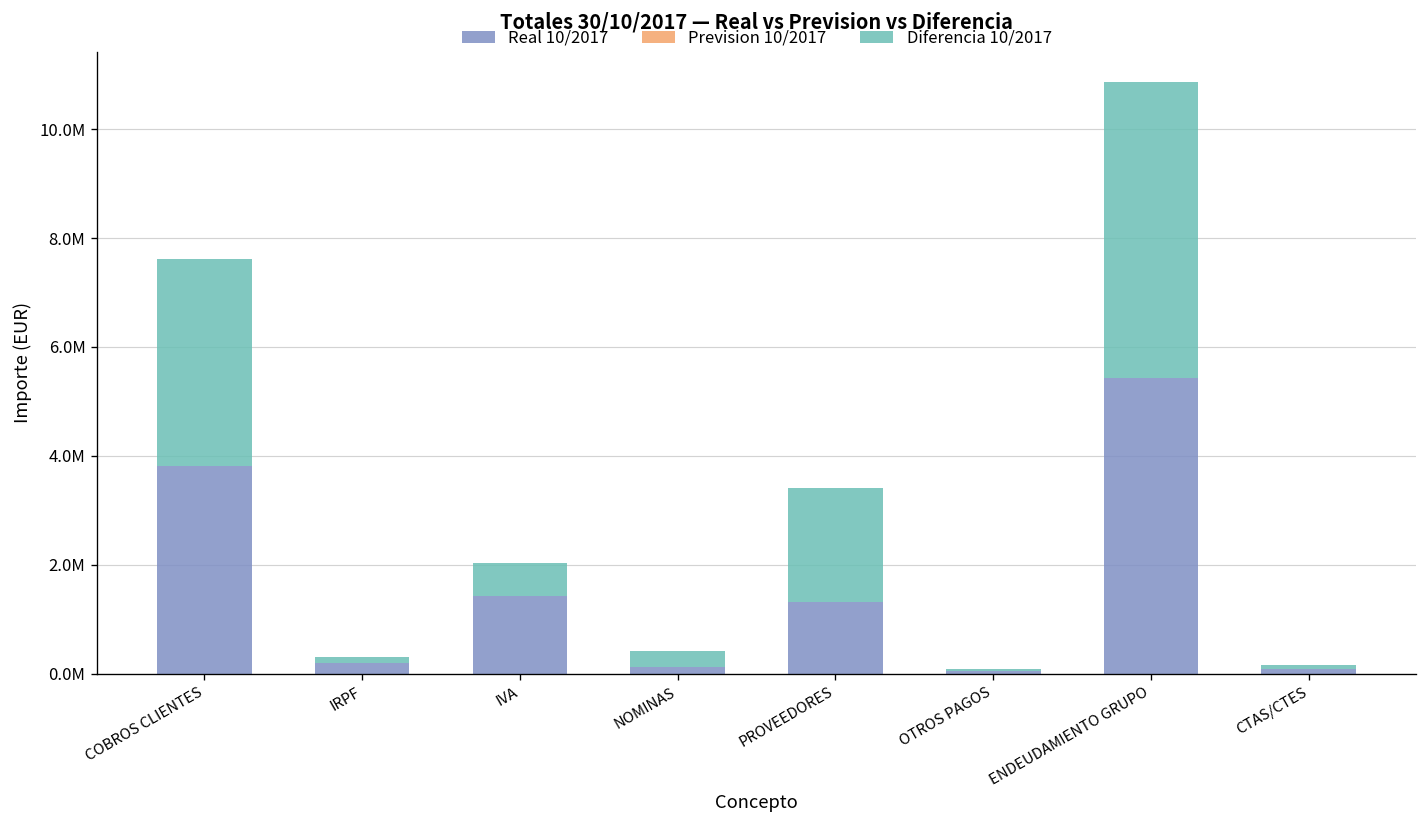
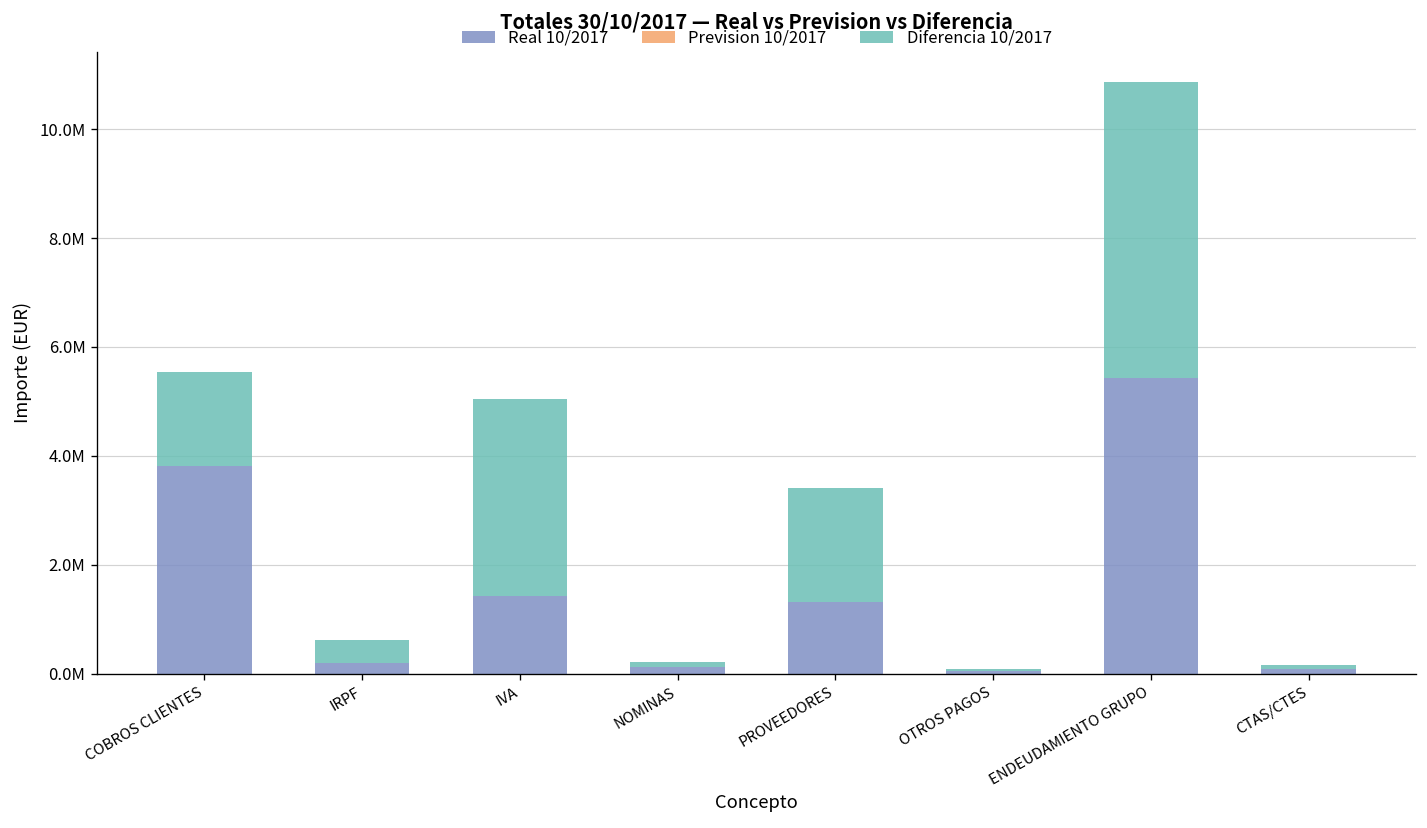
  {
    "Prevision 10/2017": {
      "COBROS CLIENTES": 3800000,
      "IRPF": 200000,
      "IVA": 1400000,
      "NOMINAS": 100000,
      "PROVEEDORES": 1300000,
      "ENDEUDAMIENTO GRUPO": 5400000,
      "CTAS/CTES": 100000
    },
    "Diferencia 10/2017": {
-     "COBROS CLIENTES": 3800000,
-     "IRPF": 100000,
-     "IVA": 600000,
-     "NOMINAS": 300000,
+     "COBROS CLIENTES": 1700000,
+     "IRPF": 400000,
+     "IVA": 3600000,
+     "NOMINAS": 100000,
      "PROVEEDORES": 2100000,
      "ENDEUDAMIENTO GRUPO": 5400000,
      "CTAS/CTES": 100000
    }
  }
